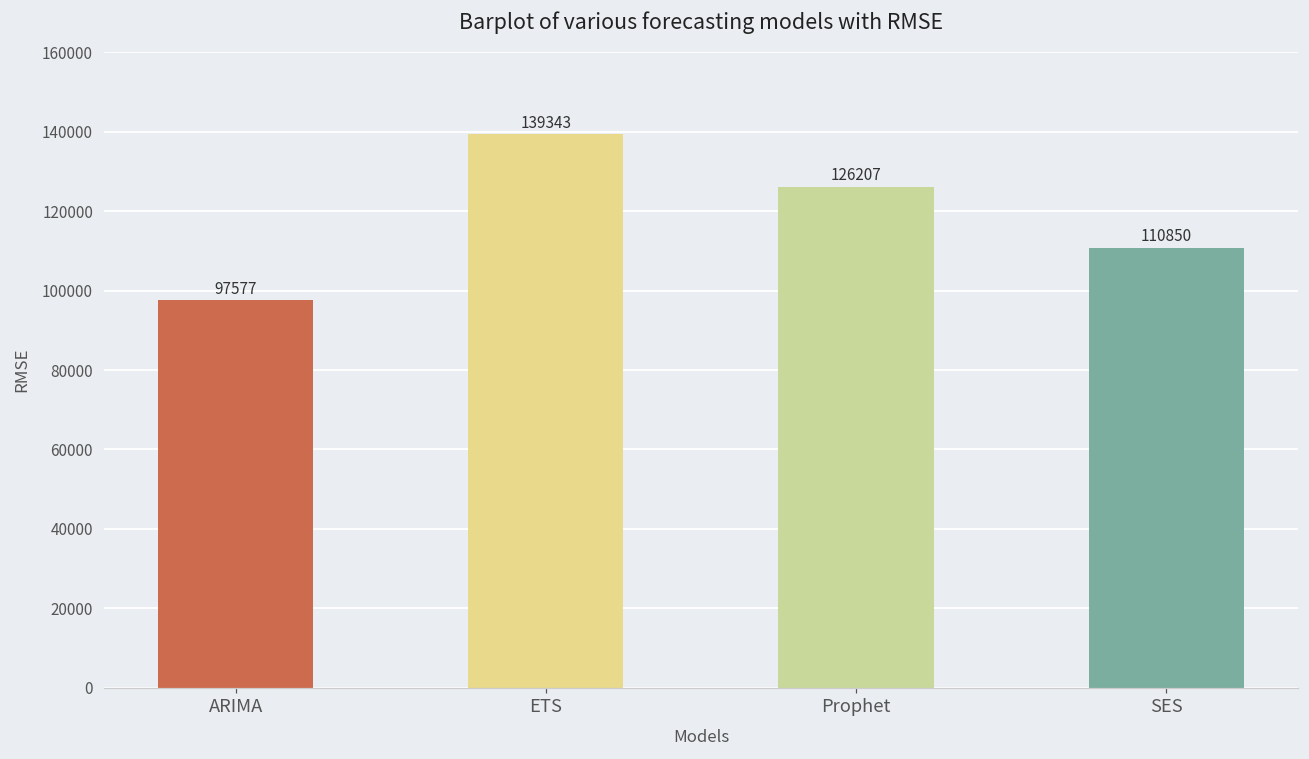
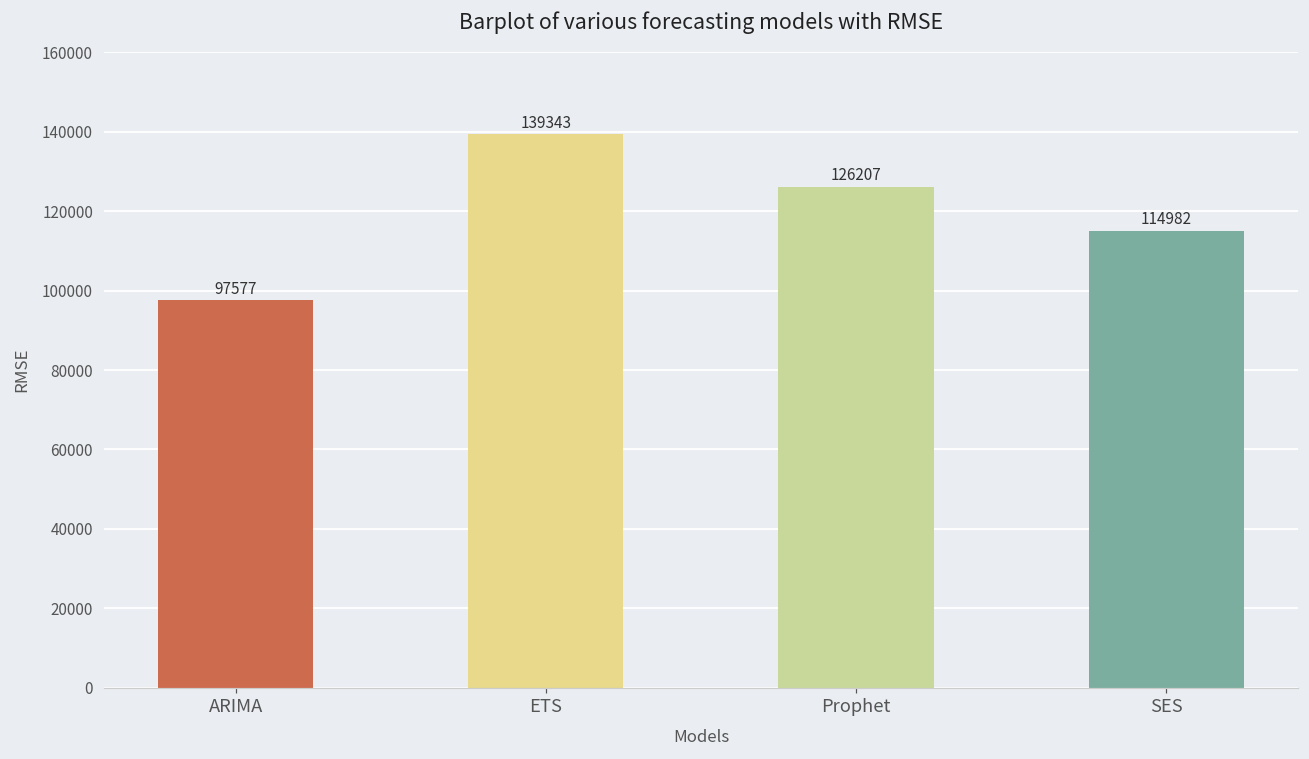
  {
    "ARIMA": 97577,
    "ETS": 139343,
    "Prophet": 126207,
-   "SES": 110850
+   "SES": 114982
  }
